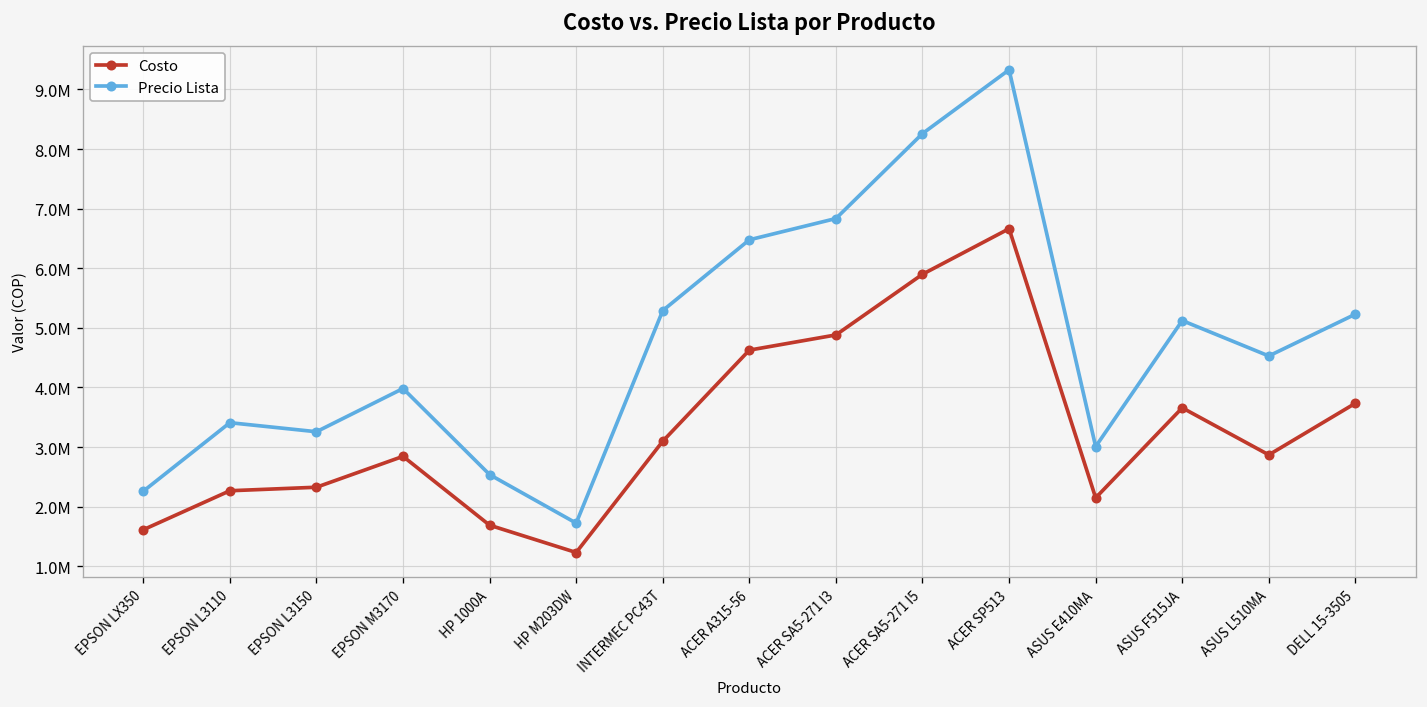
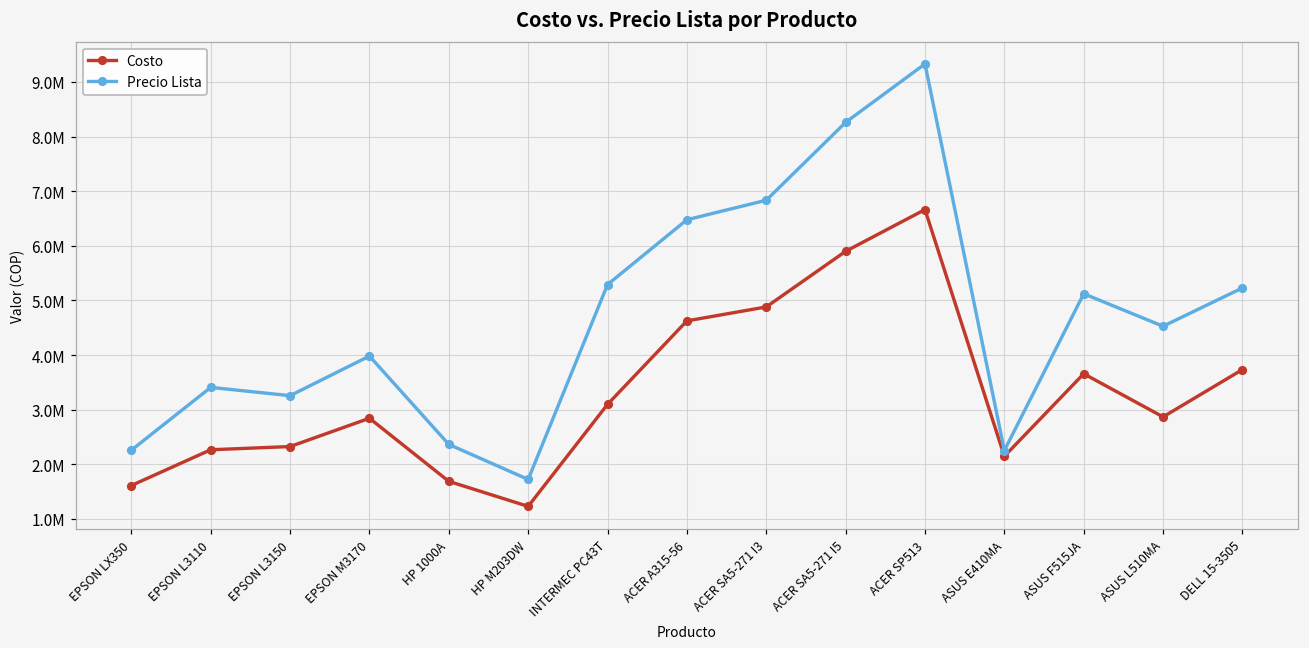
  {
    "Costo": {
      "EPSON LX350": 1600000,
      "EPSON L3110": 2300000,
      "EPSON L3150": 2300000,
      "EPSON M3170": 2800000,
      "HP 1000A": 1700000,
      "HP M203DW": 1200000,
      "INTERMEC PC43T": 3100000,
      "ACER A315-56": 4600000,
      "ACER SA5-271 I3": 4900000,
      "ACER SA5-271 I5": 5900000,
      "ACER SP513": 6700000,
      "ASUS E410MA": 2100000,
      "ASUS F515JA": 3700000,
      "ASUS L510MA": 2900000,
      "DELL 15-3505": 3700000
    },
    "Precio Lista": {
      "EPSON LX350": 2300000,
      "EPSON L3110": 3400000,
      "EPSON L3150": 3300000,
      "EPSON M3170": 4000000,
-     "HP 1000A": 2500000,
+     "HP 1000A": 2400000,
      "HP M203DW": 1700000,
      "INTERMEC PC43T": 5300000,
      "ACER A315-56": 6500000,
      "ACER SA5-271 I3": 6800000,
      "ACER SA5-271 I5": 8300000,
      "ACER SP513": 9300000,
-     "ASUS E410MA": 3000000,
+     "ASUS E410MA": 2300000,
      "ASUS F515JA": 5100000,
      "ASUS L510MA": 4500000,
      "DELL 15-3505": 5200000
    }
  }
